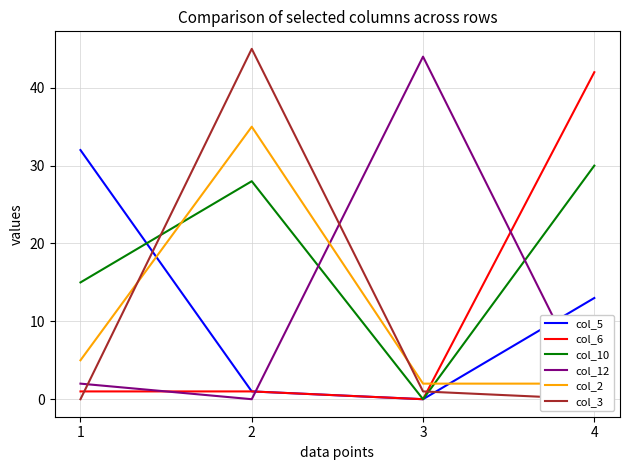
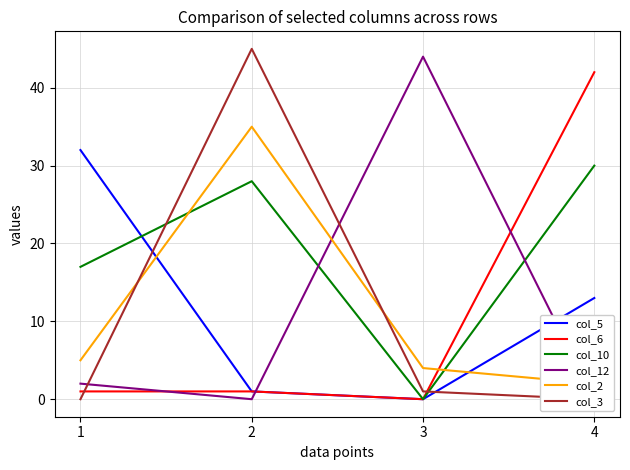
  {
    "col_5": {
      "1": 32,
      "4": 13
    },
    "col_6": {
      "1": 1,
      "4": 42
    },
    "col_10": {
-     "1": 15,
+     "1": 17,
      "2": 28,
      "4": 30
    },
    "col_12": {
      "1": 2,
      "2": 0,
      "3": 44
    },
    "col_2": {
      "1": 5,
      "2": 35,
-     "3": 2
+     "3": 4
    },
    "col_3": {
      "1": 0,
      "2": 45,
      "3": 1
    }
  }
